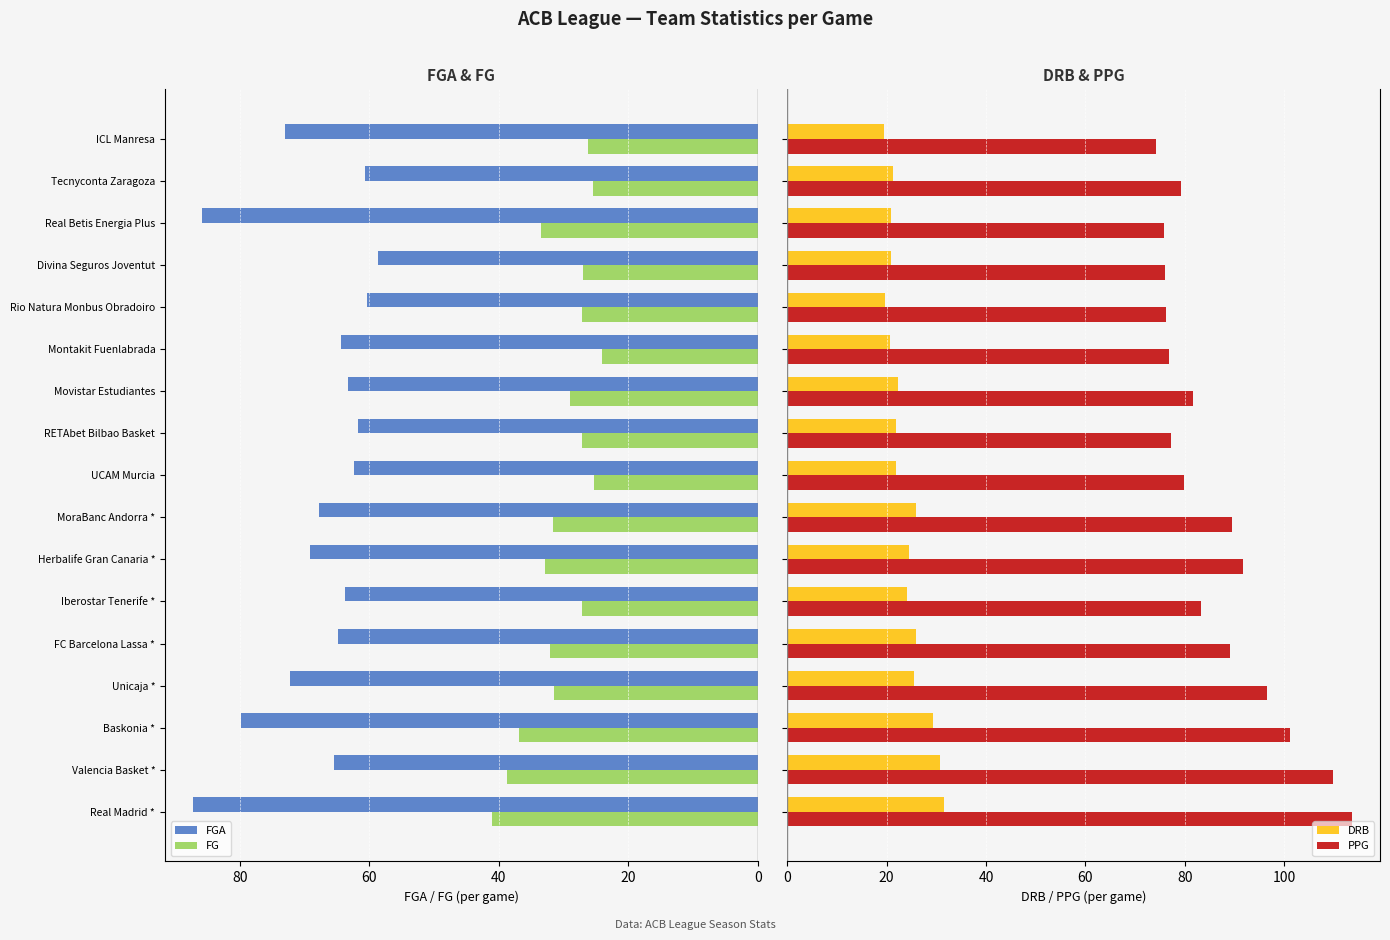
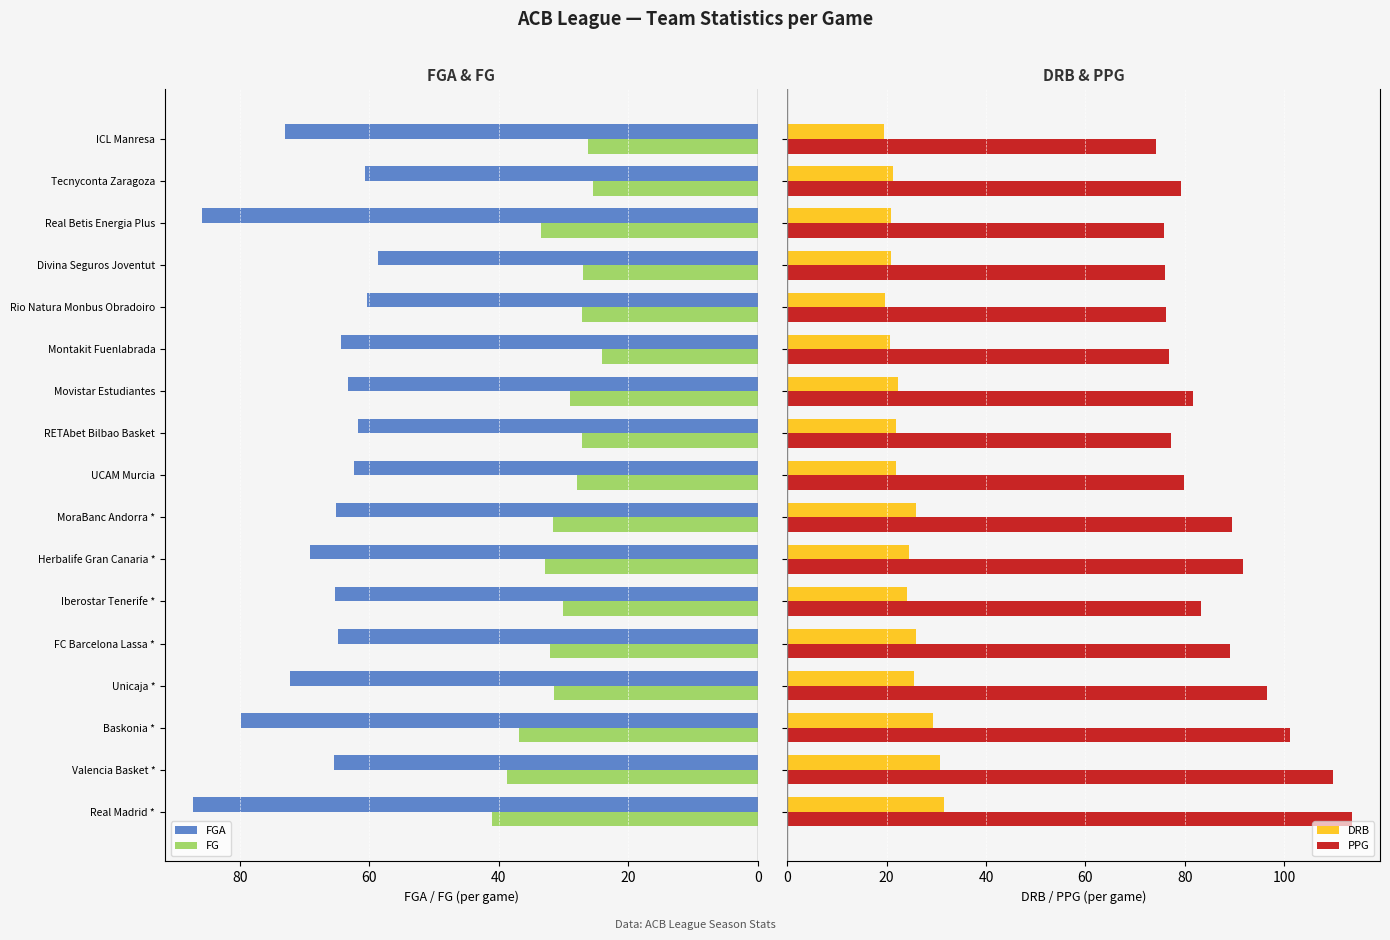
  {
    "FGA & FG": {
      "FGA": {
        "ICL Manresa": 73,
        "Tecnyconta Zaragoza": 61,
        "Real Betis Energia Plus": 86,
        "Divina Seguros Joventut": 59,
        "Rio Natura Monbus Obradoiro": 60,
        "Montakit Fuenlabrada": 64,
        "Movistar Estudiantes": 63,
        "RETAbet Bilbao Basket": 62,
        "UCAM Murcia": 62,
-       "MoraBanc Andorra *": 68,
+       "MoraBanc Andorra *": 65,
        "Herbalife Gran Canaria *": 69,
-       "Iberostar Tenerife *": 64,
+       "Iberostar Tenerife *": 65,
        "FC Barcelona Lassa *": 65,
        "Unicaja *": 72,
        "Baskonia *": 80,
        "Valencia Basket *": 66,
        "Real Madrid *": 87
      },
      "FG": {
        "ICL Manresa": 26,
        "Tecnyconta Zaragoza": 25,
        "Real Betis Energia Plus": 33,
        "Divina Seguros Joventut": 27,
        "Rio Natura Monbus Obradoiro": 27,
        "Montakit Fuenlabrada": 24,
        "Movistar Estudiantes": 29,
        "RETAbet Bilbao Basket": 27,
-       "UCAM Murcia": 25,
+       "UCAM Murcia": 28,
        "MoraBanc Andorra *": 32,
        "Herbalife Gran Canaria *": 33,
-       "Iberostar Tenerife *": 27,
+       "Iberostar Tenerife *": 30,
        "FC Barcelona Lassa *": 32,
        "Unicaja *": 31,
        "Baskonia *": 37,
        "Valencia Basket *": 39,
        "Real Madrid *": 41
      }
    }
  }
